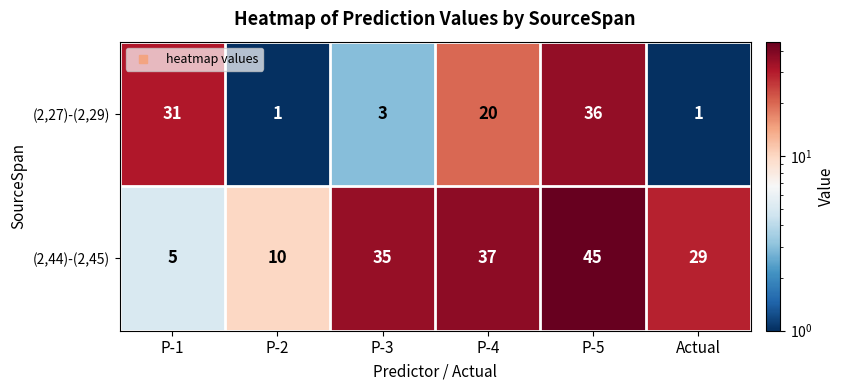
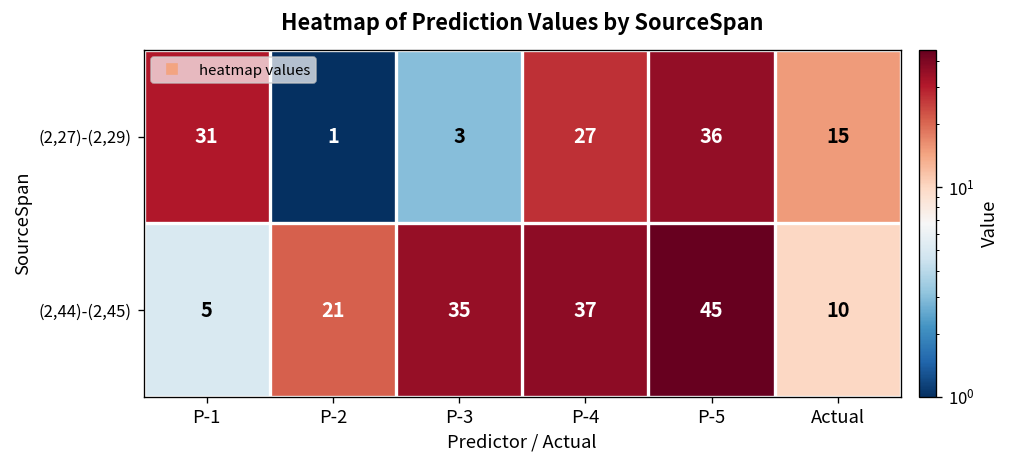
  {
    "(2,27)-(2,29)": {
      "P-1": 31,
      "P-2": 1,
      "P-3": 3,
-     "P-4": 20,
+     "P-4": 27,
      "P-5": 36,
-     "Actual": 1
+     "Actual": 15
    },
    "(2,44)-(2,45)": {
      "P-1": 5,
-     "P-2": 10,
+     "P-2": 21,
      "P-3": 35,
      "P-4": 37,
      "P-5": 45,
-     "Actual": 29
+     "Actual": 10
    }
  }
